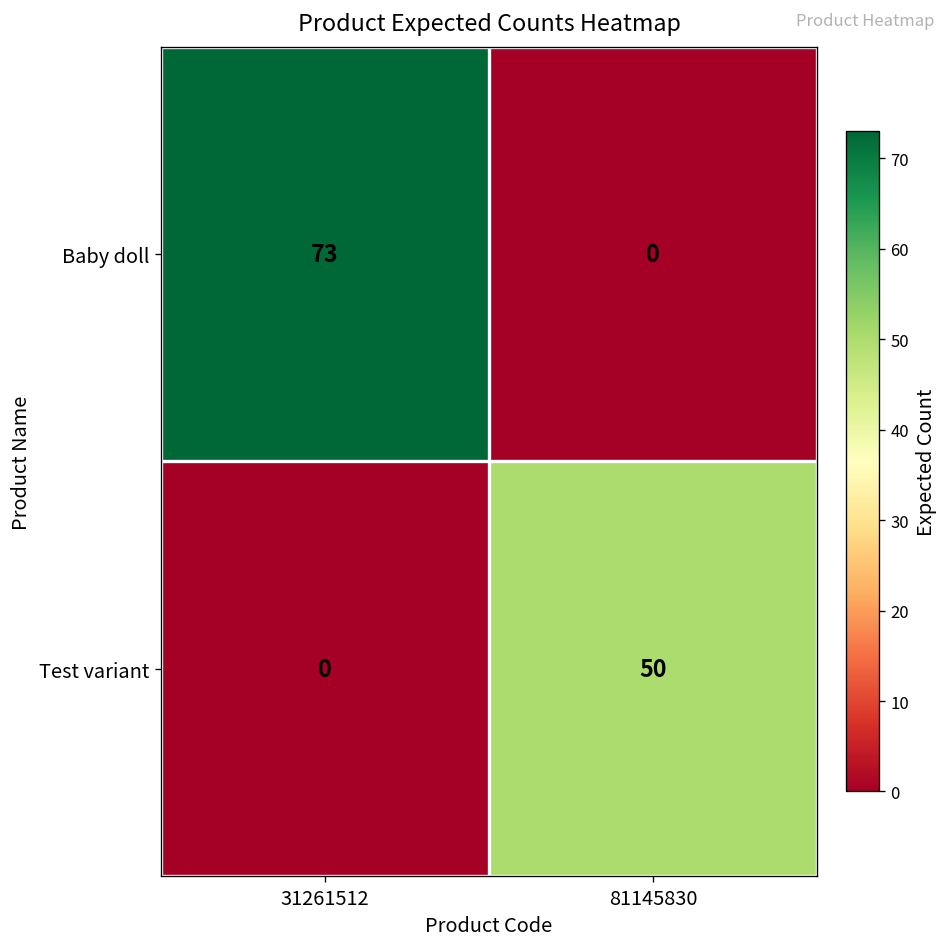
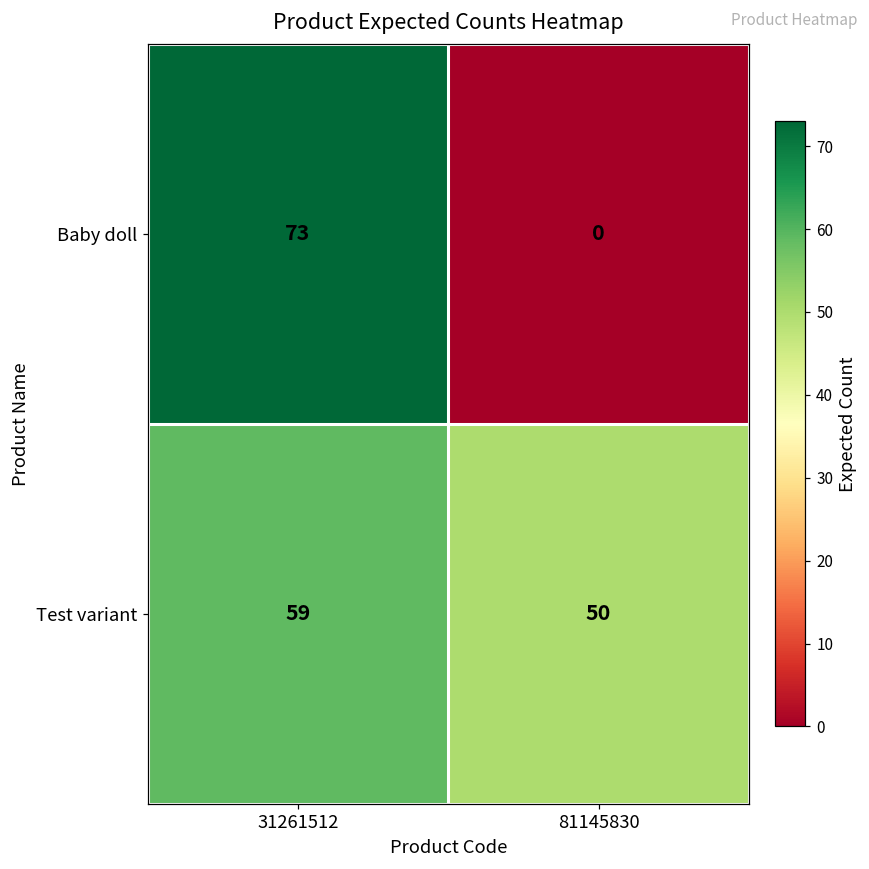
  {
    "Baby doll": {
      "31261512": 73,
      "81145830": 0
    },
    "Test variant": {
-     "31261512": 0,
+     "31261512": 59,
      "81145830": 50
    }
  }
